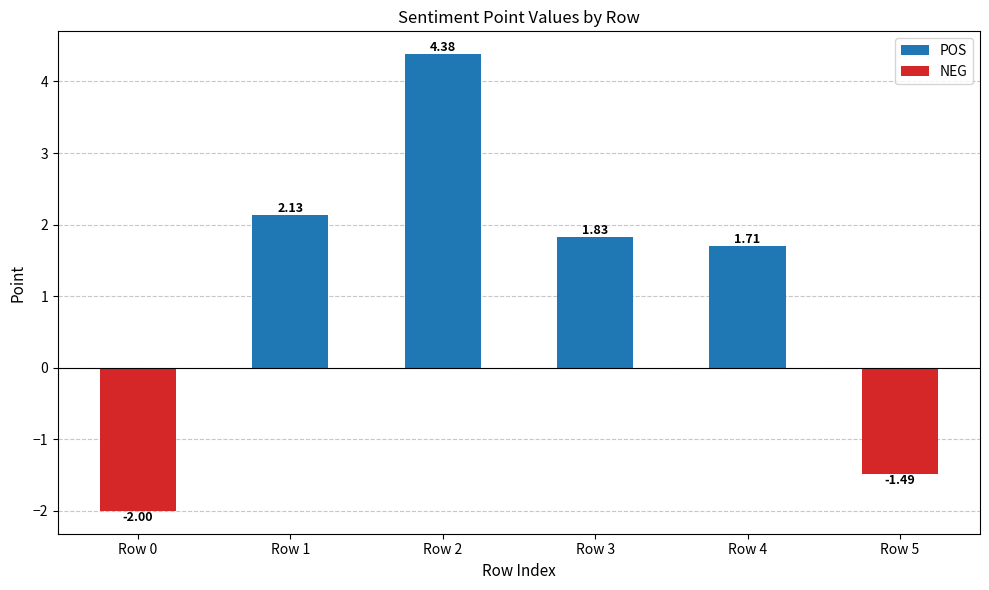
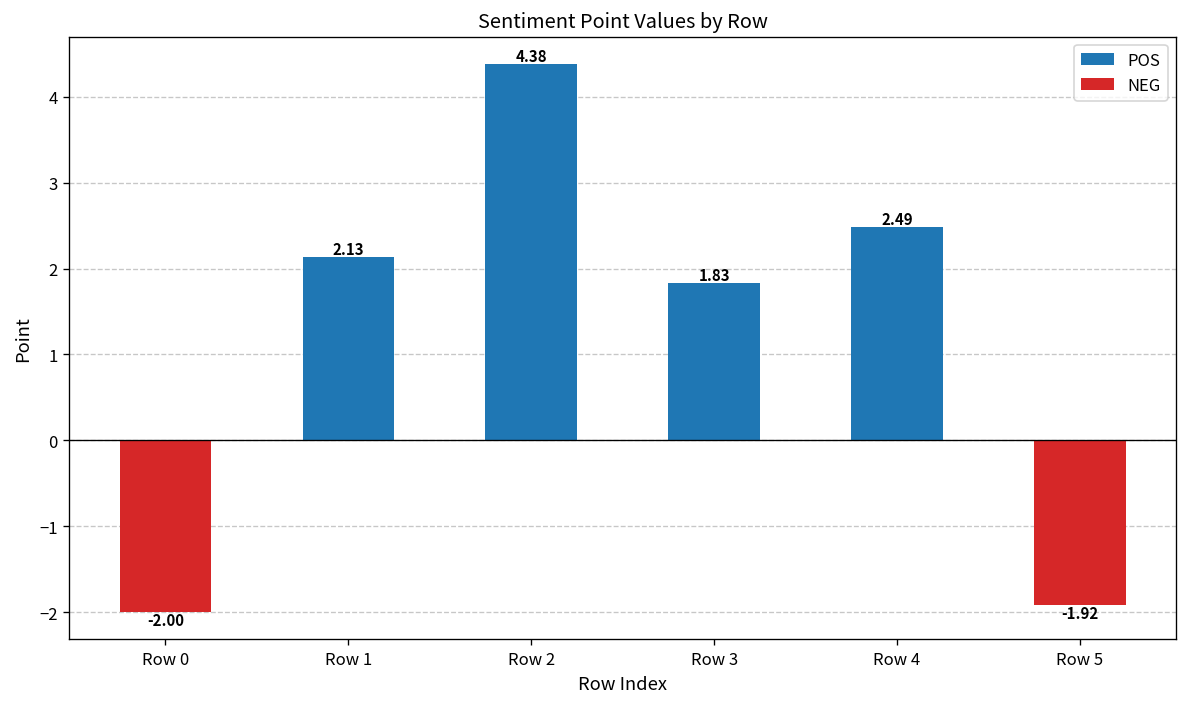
  {
    "Row 0": -2.00,
    "Row 1": 2.13,
    "Row 2": 4.38,
    "Row 3": 1.83,
-   "Row 4": 1.71,
-   "Row 5": -1.49
+   "Row 4": 2.49,
+   "Row 5": -1.92
  }
